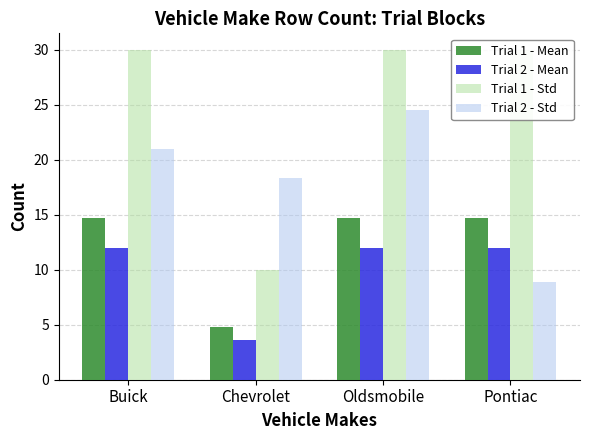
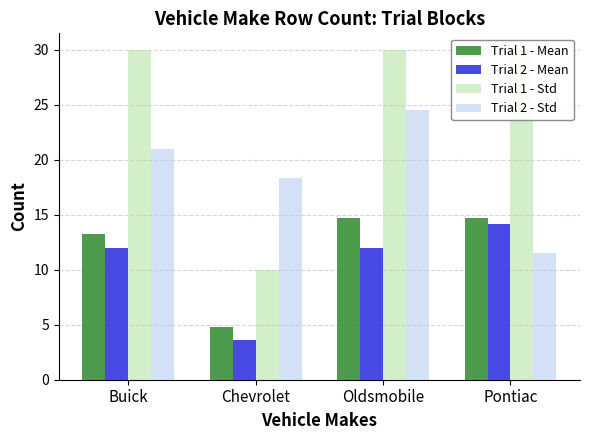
  {
    "Trial 1 - Mean": {
-     "Buick": 14.8,
+     "Buick": 13.3,
      "Chevrolet": 4.8,
      "Oldsmobile": 14.7,
      "Pontiac": 14.8
    },
    "Trial 2 - Mean": {
      "Buick": 12.0,
      "Chevrolet": 3.6,
      "Oldsmobile": 12.0,
-     "Pontiac": 12.0
+     "Pontiac": 14.2
    },
    "Trial 1 - Std": {
      "Buick": 30.0,
      "Chevrolet": 10.0,
      "Oldsmobile": 30.0
    },
    "Trial 2 - Std": {
      "Buick": 21.0,
      "Chevrolet": 18.3,
      "Oldsmobile": 24.5,
-     "Pontiac": 8.9
+     "Pontiac": 11.5
    }
  }
